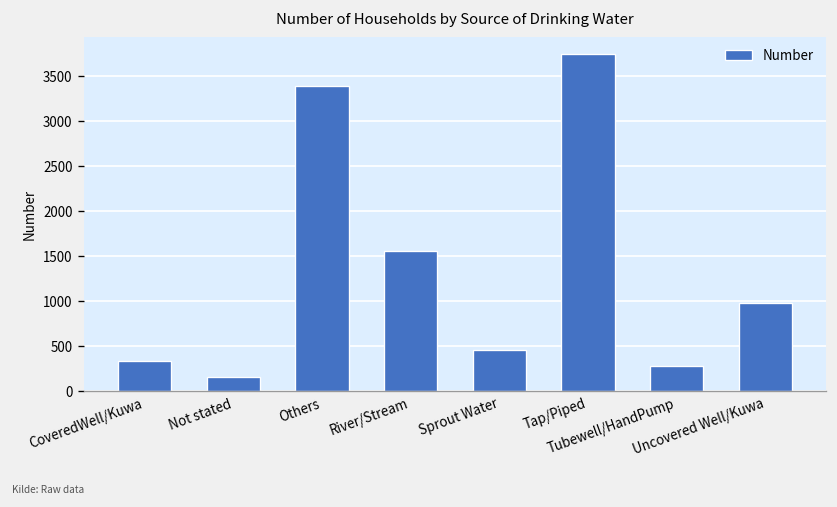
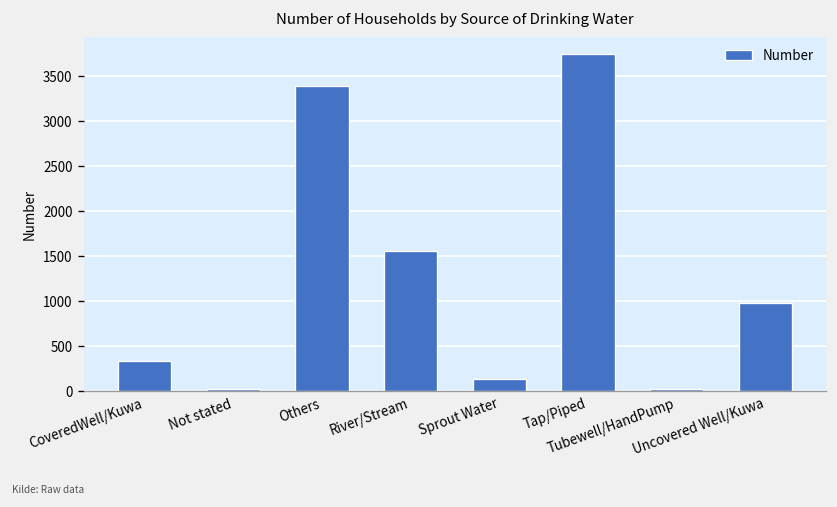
  {
    "CoveredWell/Kuwa": 300,
-   "Not stated": 100,
+   "Not stated": 0,
    "Others": 3400,
    "River/Stream": 1600,
-   "Sprout Water": 500,
+   "Sprout Water": 100,
    "Tap/Piped": 3700,
-   "Tubewell/HandPump": 300,
+   "Tubewell/HandPump": 0,
    "Uncovered Well/Kuwa": 1000
  }
